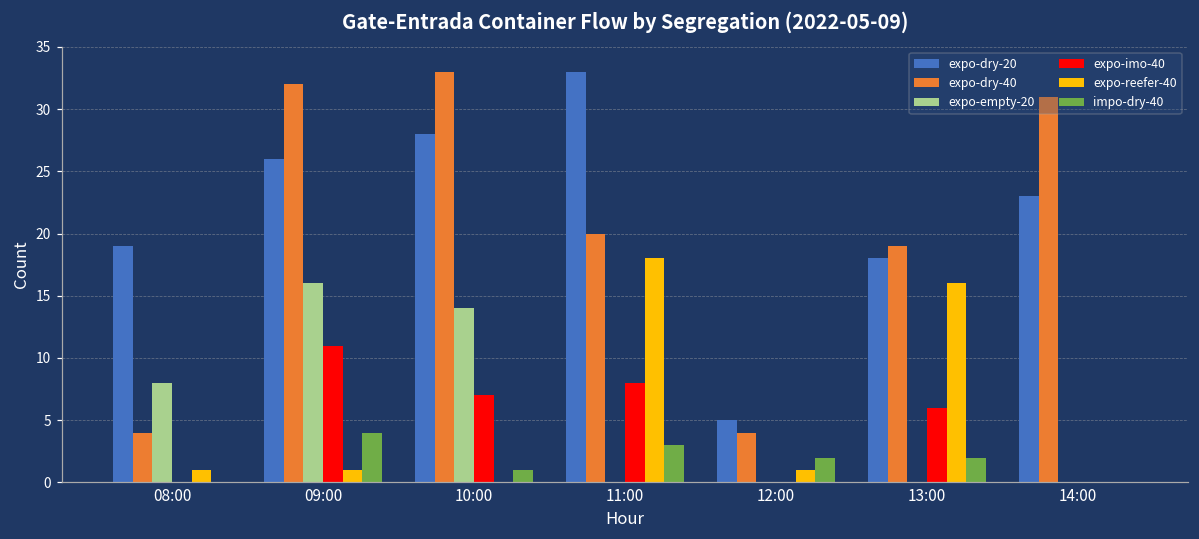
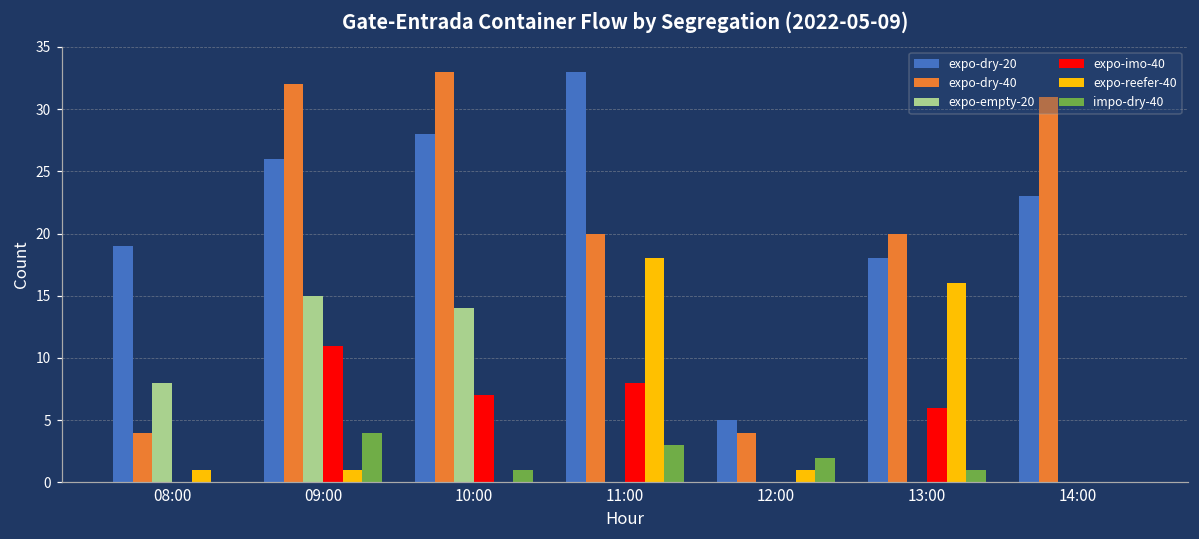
  {
    "expo-dry-20": {
      "08:00": 19,
      "09:00": 26,
      "10:00": 28,
      "11:00": 33,
      "12:00": 5,
      "13:00": 18,
      "14:00": 23
    },
    "expo-dry-40": {
      "08:00": 4,
      "09:00": 32,
      "10:00": 33,
      "11:00": 20,
      "12:00": 4,
-     "13:00": 19
+     "13:00": 20
    },
    "expo-empty-20": {
      "08:00": 8,
-     "09:00": 16,
+     "09:00": 15,
      "10:00": 14,
      "11:00": 0,
      "12:00": 0,
      "13:00": 0,
      "14:00": 0
    },
    "expo-imo-40": {
      "08:00": 0,
      "09:00": 11,
      "10:00": 7,
      "11:00": 8,
      "12:00": 0,
      "13:00": 6,
      "14:00": 0
    },
    "expo-reefer-40": {
      "08:00": 1,
      "09:00": 1,
      "10:00": 0,
      "11:00": 18,
      "12:00": 1,
      "13:00": 16,
      "14:00": 0
    },
    "impo-dry-40": {
      "08:00": 0,
      "09:00": 4,
      "10:00": 1,
      "11:00": 3,
      "12:00": 2,
-     "13:00": 2,
+     "13:00": 1,
      "14:00": 0
    }
  }
